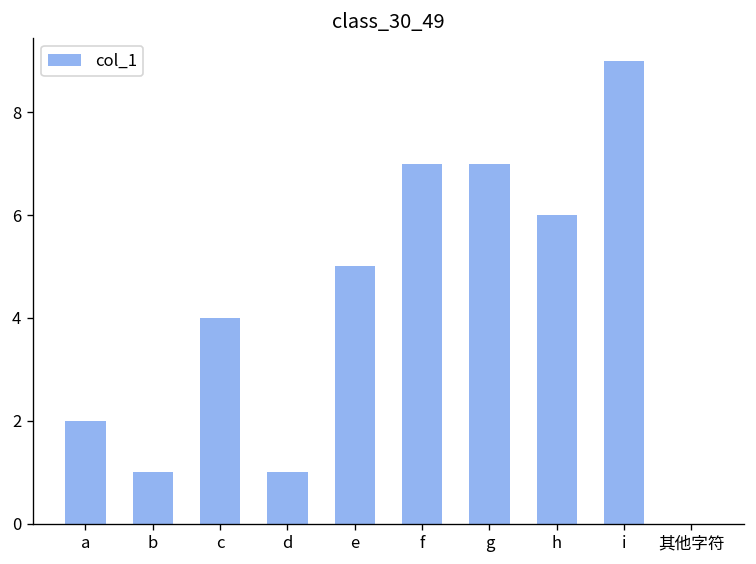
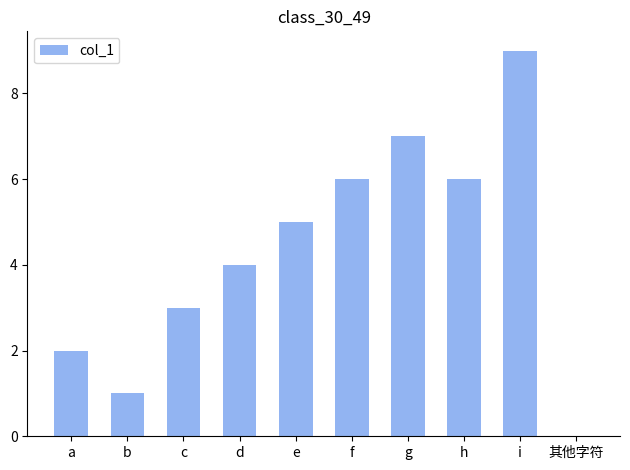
  {
    "a": 2,
    "b": 1,
-   "c": 4,
-   "d": 1,
+   "c": 3,
+   "d": 4,
    "e": 5,
-   "f": 7,
+   "f": 6,
    "g": 7,
    "h": 6,
    "i": 9,
    "其他字符": 0
  }
